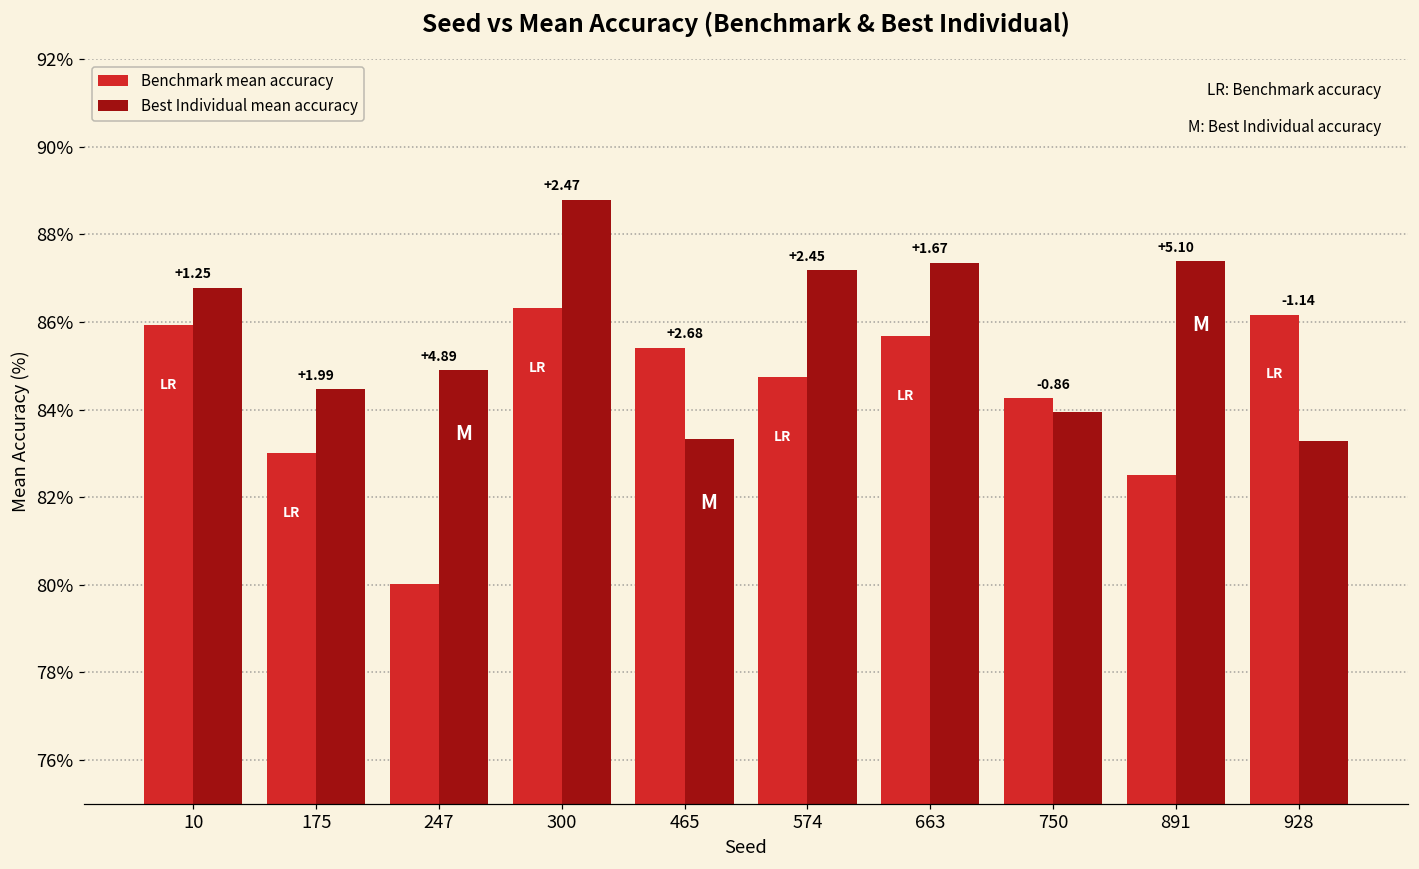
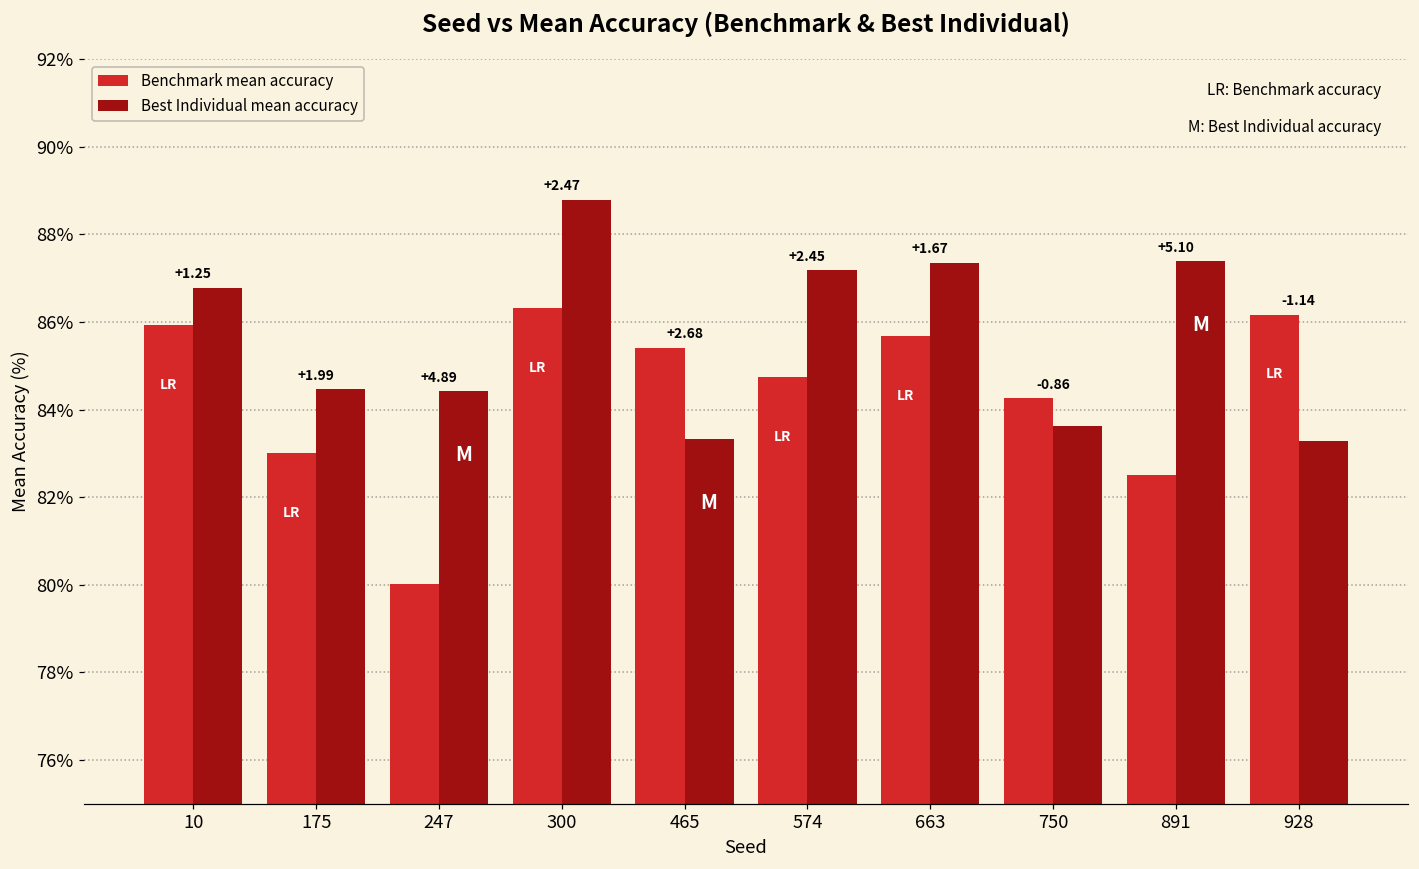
  {
    "Benchmark mean accuracy": {
      "10": "85.9%",
      "175": "83.0%",
      "247": "80.0%",
      "300": "86.3%",
      "574": "84.7%",
      "663": "85.7%",
      "891": "82.5%"
    },
    "Best Individual mean accuracy": {
-     "247": "84.9%",
+     "247": "84.4%",
      "465": "83.3%",
-     "750": "84.0%",
+     "750": "83.6%",
      "928": "83.3%"
    }
  }
